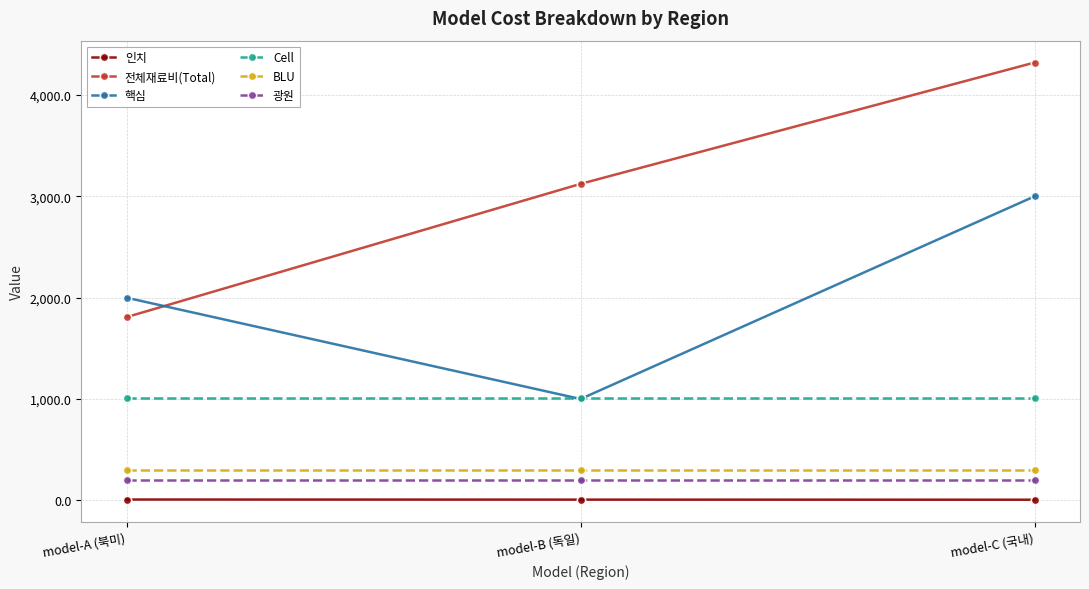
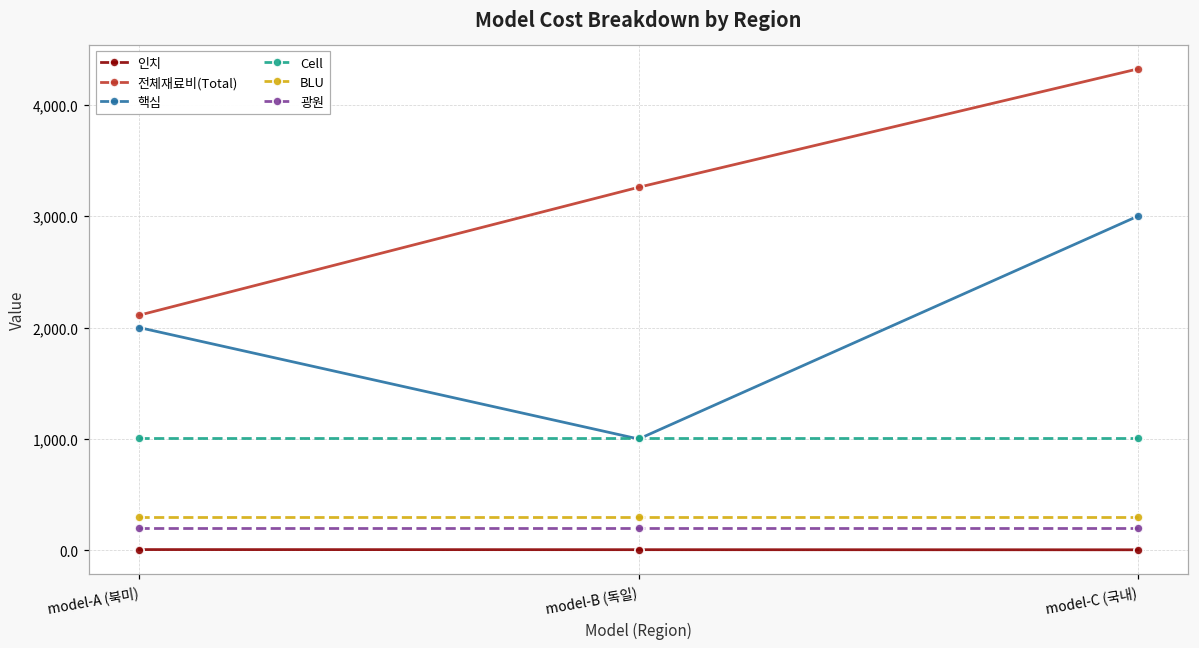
  {
    "인치": {
      "model-A (북미)": "10",
      "model-B (독일)": "10",
      "model-C (국내)": "10"
    },
    "전체재료비(Total)": {
-     "model-A (북미)": "1,810",
-     "model-B (독일)": "3,120",
+     "model-A (북미)": "2,110",
+     "model-B (독일)": "3,260",
      "model-C (국내)": "4,320"
    },
    "BLU": {
      "model-A (북미)": "300",
      "model-B (독일)": "300",
      "model-C (국내)": "300"
    },
    "광원": {
      "model-A (북미)": "200",
      "model-B (독일)": "200",
      "model-C (국내)": "200"
    }
  }
